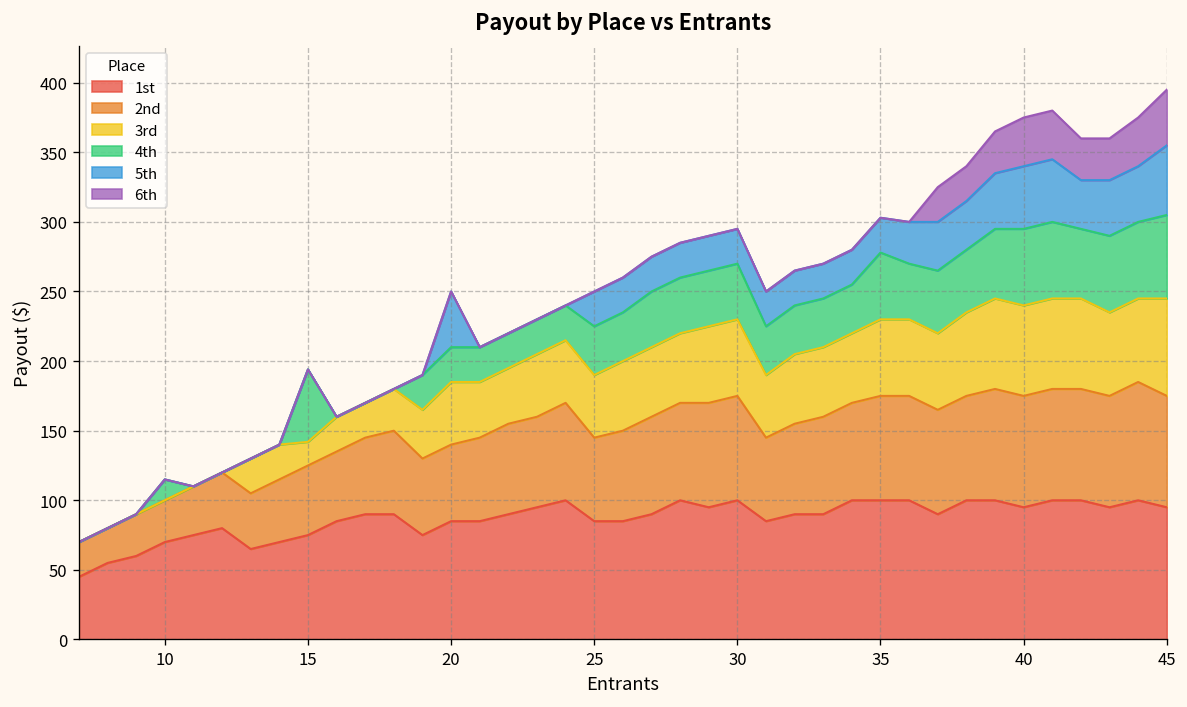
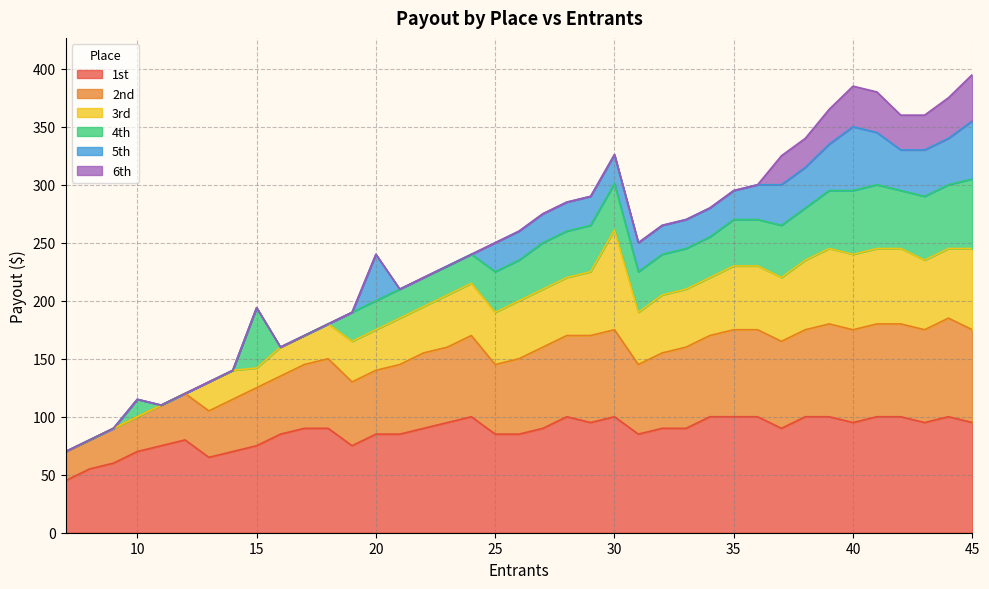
  {
    "3rd": {
      "15": 17,
-     "20": 45,
+     "20": 35,
      "25": 45,
-     "30": 55,
+     "30": 86,
      "35": 55,
      "40": 65,
      "45": 70
    },
    "4th": {
      "20": 25,
      "25": 35,
      "30": 40,
-     "35": 48,
+     "35": 40,
      "40": 55,
      "45": 60
    },
    "5th": {
-     "40": 45,
+     "40": 55,
      "45": 50
    },
    "6th": {
      "40": 35,
      "45": 40
    }
  }
